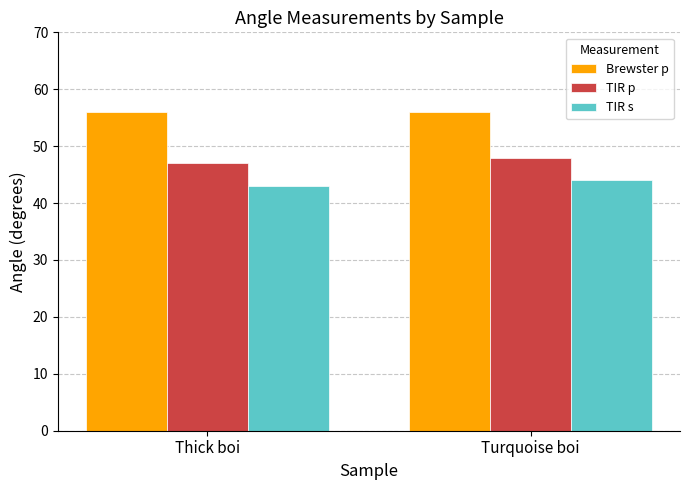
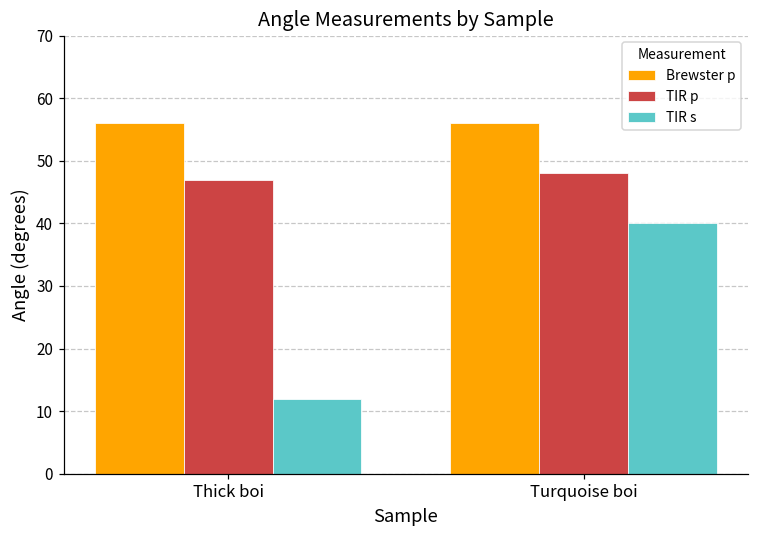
  {
    "Brewster p": {
      "Thick boi": 56,
      "Turquoise boi": 56
    },
    "TIR p": {
      "Thick boi": 47,
      "Turquoise boi": 48
    },
    "TIR s": {
-     "Thick boi": 43,
-     "Turquoise boi": 44
+     "Thick boi": 12,
+     "Turquoise boi": 40
    }
  }
